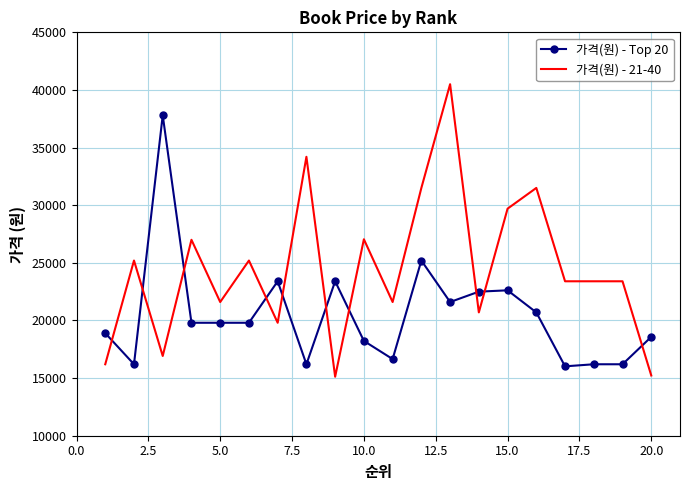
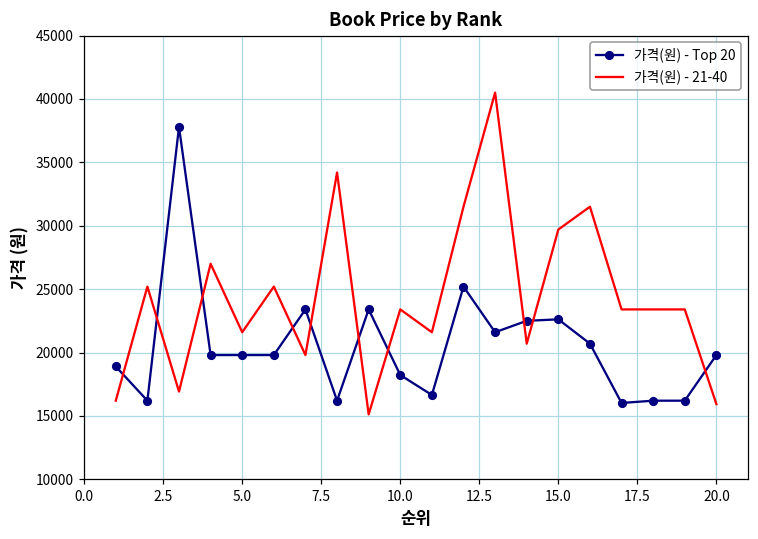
  {
    "가격(원) - Top 20": {
      "5.0": 19800,
      "10.0": 18200,
      "15.0": 22600,
-     "20.0": 18600
+     "20.0": 19800
    },
    "가격(원) - 21-40": {
      "5.0": 21600,
-     "10.0": 27000,
+     "10.0": 23400,
      "15.0": 29700,
-     "20.0": 15200
+     "20.0": 15900
    }
  }
